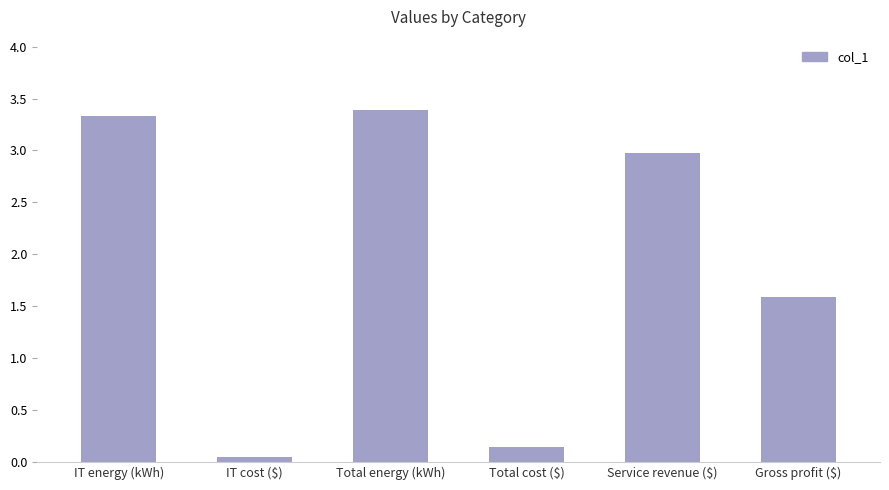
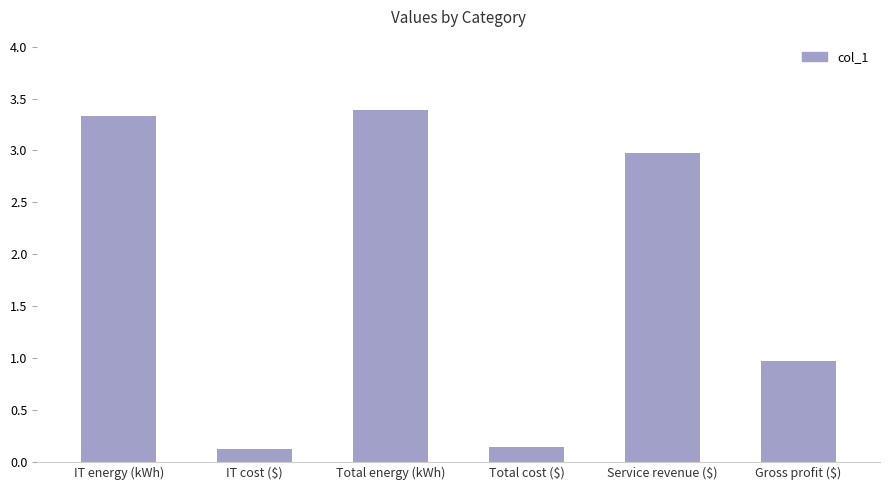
  {
    "IT energy (kWh)": 3.33,
-   "IT cost ($)": 0.04,
+   "IT cost ($)": 0.12,
    "Total energy (kWh)": 3.39,
    "Total cost ($)": 0.14,
    "Service revenue ($)": 2.98,
-   "Gross profit ($)": 1.59
+   "Gross profit ($)": 0.97
  }
